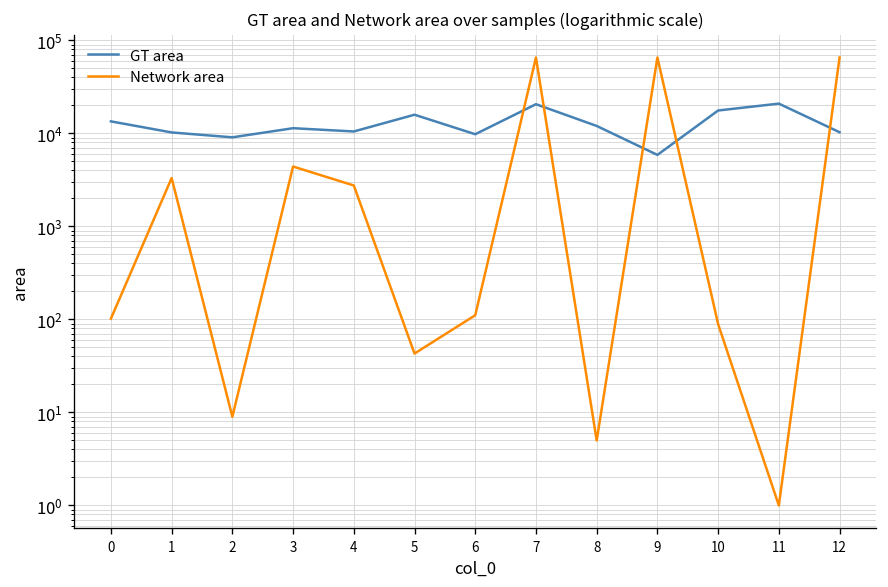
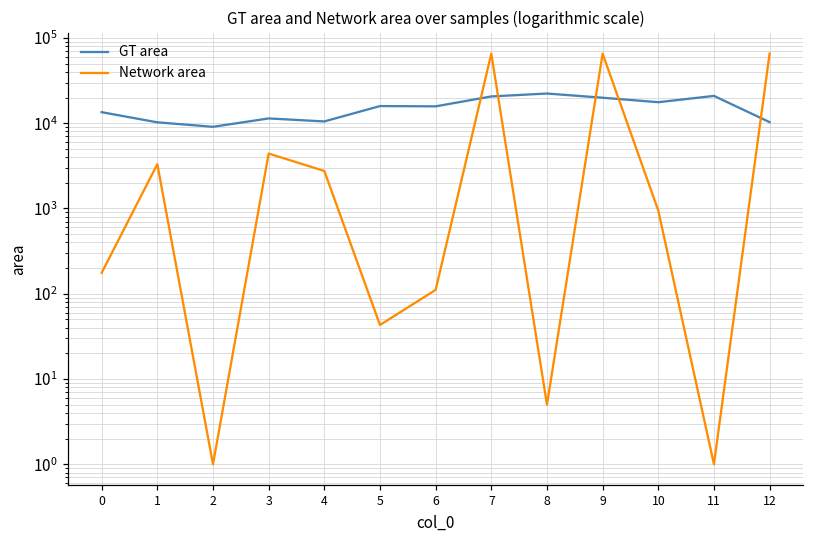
  {
    "GT area": {
      "0": 13000,
      "1": 10000,
      "2": 9000,
      "3": 11000,
      "4": 10000,
      "5": 16000,
-     "6": 10000,
+     "6": 16000,
      "7": 21000,
-     "8": 12000,
-     "9": 6000,
+     "8": 22000,
+     "9": 20000,
      "10": 18000,
      "11": 21000,
      "12": 10000
    },
    "Network area": {
-     "0": 100,
+     "0": 180,
      "1": 3300,
-     "2": 9,
+     "2": 1,
      "3": 4000,
      "4": 2800,
      "5": 40,
      "6": 110,
      "7": 70000,
      "8": 5,
      "9": 70000,
-     "10": 90,
+     "10": 900,
      "11": 1,
      "12": 70000
    }
  }
